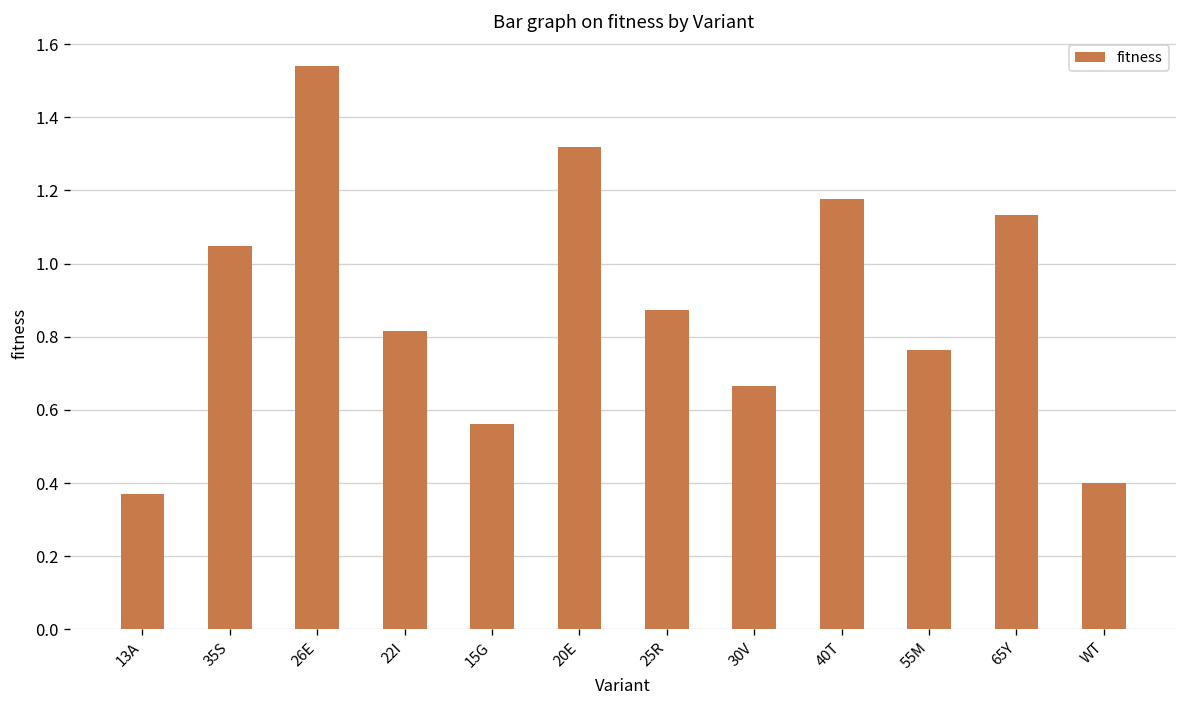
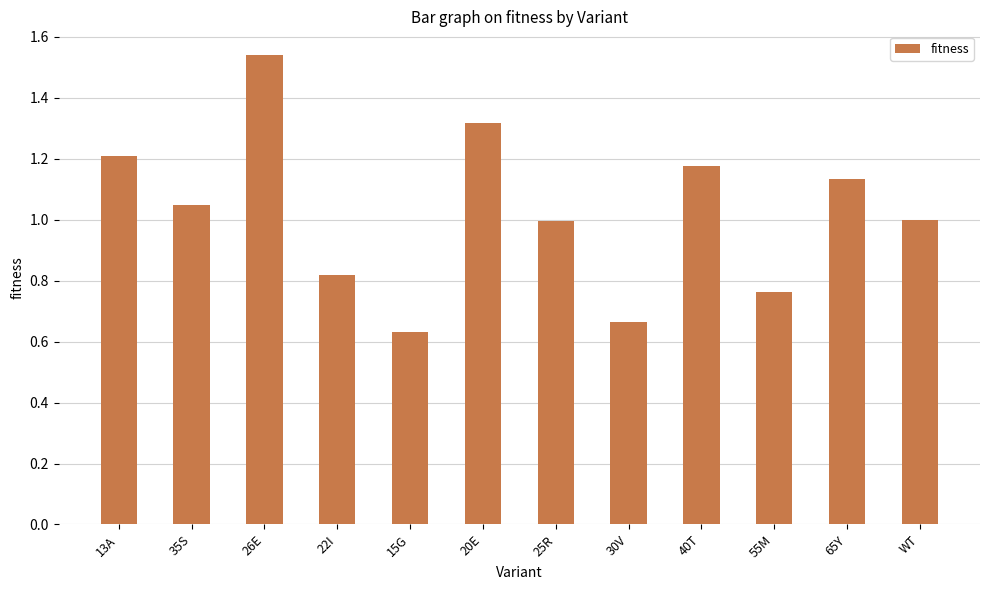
  {
-   "13A": 0.37,
+   "13A": 1.21,
    "35S": 1.05,
    "26E": 1.54,
    "22I": 0.82,
-   "15G": 0.56,
+   "15G": 0.63,
    "20E": 1.32,
-   "25R": 0.87,
+   "25R": 1.00,
    "30V": 0.66,
    "40T": 1.18,
    "55M": 0.76,
    "65Y": 1.13,
-   "WT": 0.4
+   "WT": 1.0
  }
